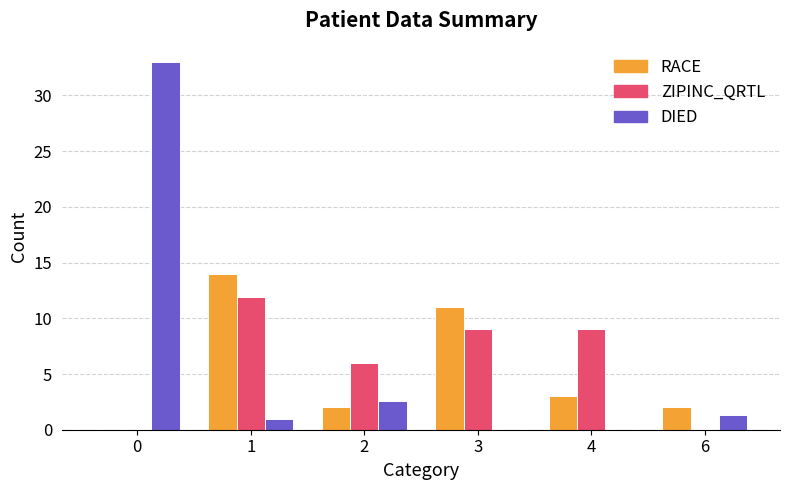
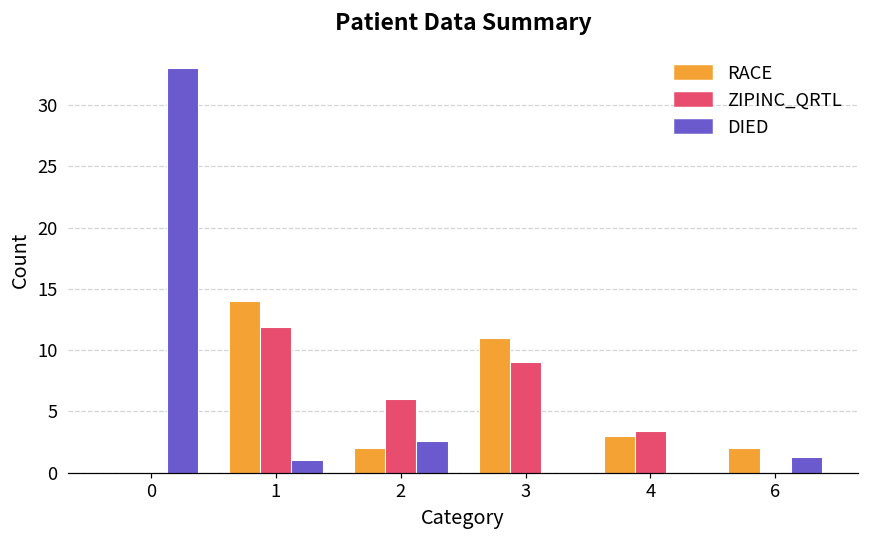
  {
    "RACE": {
      "0": 0.0,
      "1": 14.0,
      "2": 2.0,
      "3": 11.0,
      "4": 3.0,
      "6": 2.0
    },
    "ZIPINC_QRTL": {
      "0": 0.0,
      "1": 11.9,
      "2": 6.0,
      "3": 9.0,
-     "4": 9.0,
+     "4": 3.4,
      "6": 0.0
    },
    "DIED": {
      "0": 33.0,
      "1": 1.0,
      "2": 2.6,
      "3": 0.0,
      "4": 0.0,
      "6": 1.3
    }
  }
